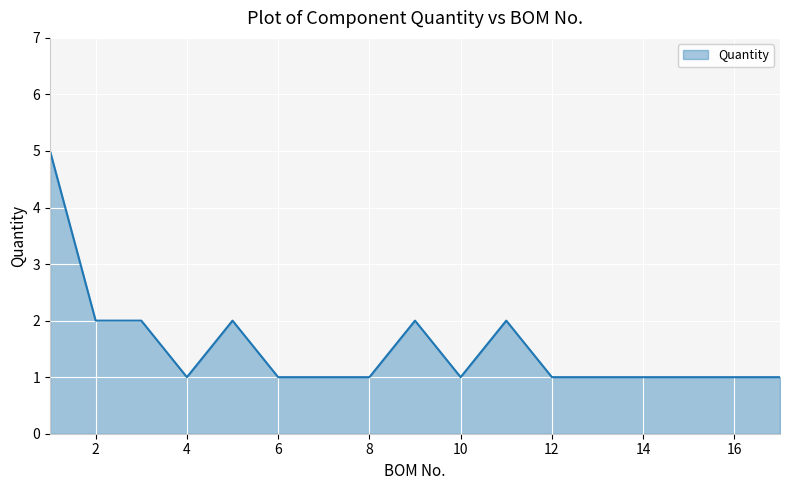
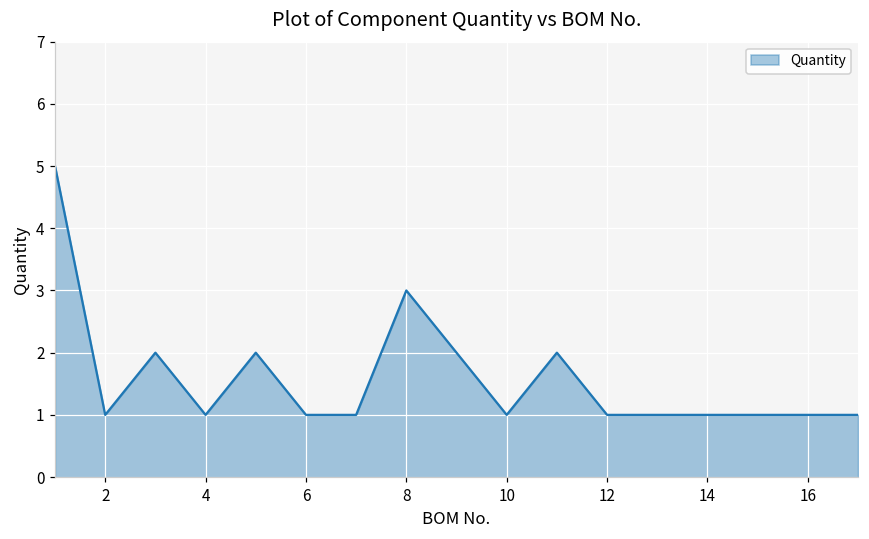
  {
-   "2": 2,
+   "2": 1,
    "4": 1,
    "6": 1,
-   "8": 1,
+   "8": 3,
    "10": 1,
    "12": 1,
    "14": 1,
    "16": 1
  }
